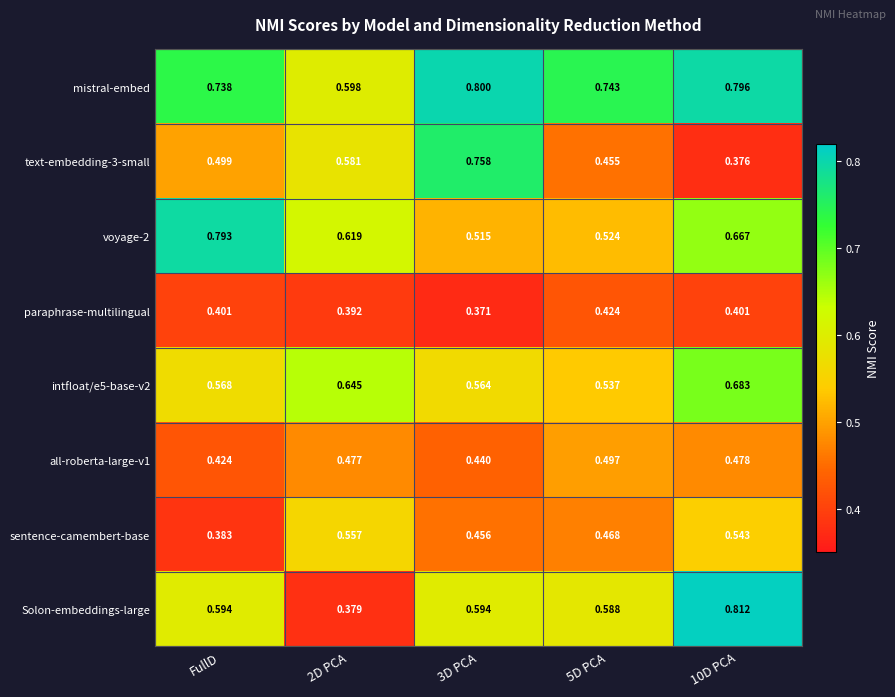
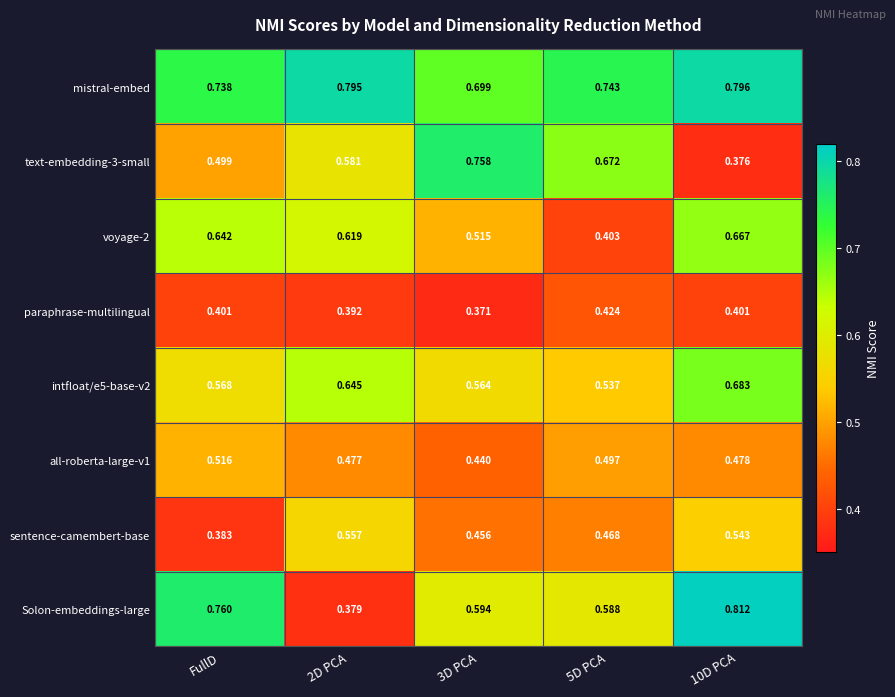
  {
    "mistral-embed": {
      "FullD": 0.738,
-     "2D PCA": 0.598,
-     "3D PCA": 0.800,
+     "2D PCA": 0.795,
+     "3D PCA": 0.699,
      "5D PCA": 0.743,
      "10D PCA": 0.796
    },
    "text-embedding-3-small": {
      "FullD": 0.499,
      "2D PCA": 0.581,
      "3D PCA": 0.758,
-     "5D PCA": 0.455,
+     "5D PCA": 0.672,
      "10D PCA": 0.376
    },
    "voyage-2": {
-     "FullD": 0.793,
+     "FullD": 0.642,
      "2D PCA": 0.619,
      "3D PCA": 0.515,
-     "5D PCA": 0.524,
+     "5D PCA": 0.403,
      "10D PCA": 0.667
    },
    "paraphrase-multilingual": {
      "FullD": 0.401,
      "2D PCA": 0.392,
      "3D PCA": 0.371,
      "5D PCA": 0.424,
      "10D PCA": 0.401
    },
    "intfloat/e5-base-v2": {
      "FullD": 0.568,
      "2D PCA": 0.645,
      "3D PCA": 0.564,
      "5D PCA": 0.537,
      "10D PCA": 0.683
    },
    "all-roberta-large-v1": {
-     "FullD": 0.424,
+     "FullD": 0.516,
      "2D PCA": 0.477,
      "3D PCA": 0.440,
      "5D PCA": 0.497,
      "10D PCA": 0.478
    },
    "sentence-camembert-base": {
      "FullD": 0.383,
      "2D PCA": 0.557,
      "3D PCA": 0.456,
      "5D PCA": 0.468,
      "10D PCA": 0.543
    },
    "Solon-embeddings-large": {
-     "FullD": 0.594,
+     "FullD": 0.760,
      "2D PCA": 0.379,
      "3D PCA": 0.594,
      "5D PCA": 0.588,
      "10D PCA": 0.812
    }
  }
